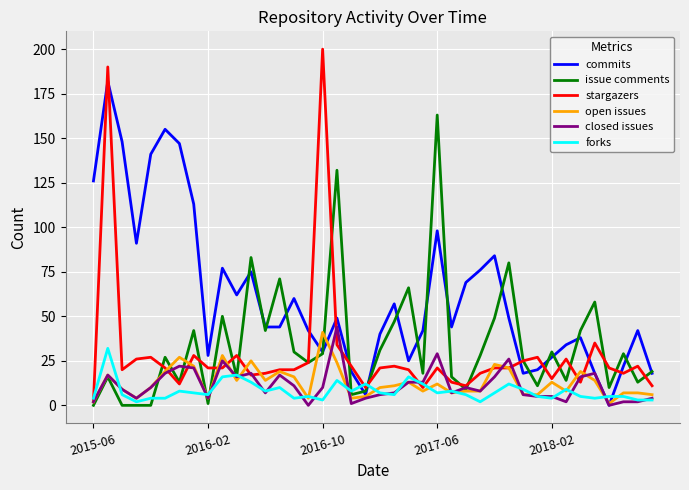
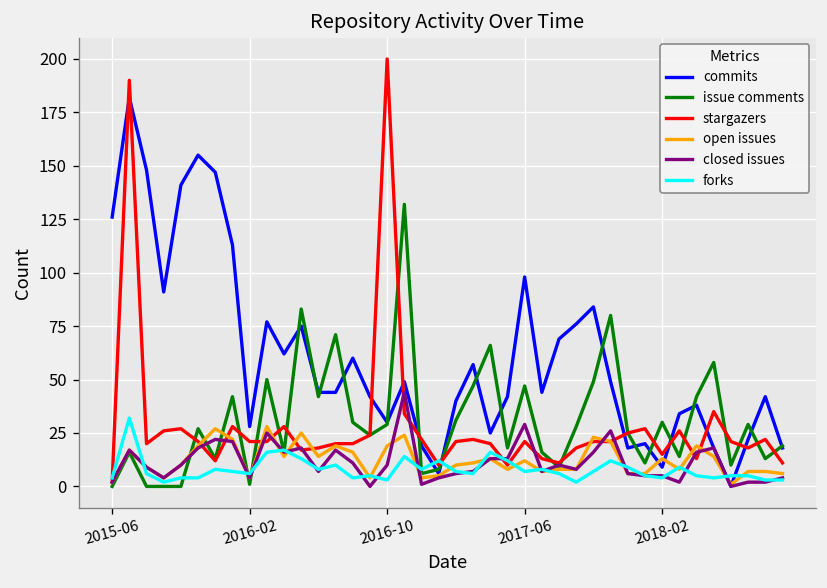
  {
    "commits": {
      "2015-06": 126,
      "2016-02": 28,
      "2017-06": 98,
-     "2018-02": 27
+     "2018-02": 9
    },
    "issue comments": {
      "2015-06": 0,
      "2016-02": 1,
-     "2017-06": 163,
+     "2017-06": 47,
      "2018-02": 30
    },
    "stargazers": {
      "2016-02": 21,
      "2016-10": 200,
      "2017-06": 21,
      "2018-02": 15
    },
    "open issues": {
-     "2016-10": 41,
+     "2016-10": 19,
      "2017-06": 12,
      "2018-02": 13
    },
    "closed issues": {
      "2016-10": 10,
      "2017-06": 29
    },
    "forks": {
      "2015-06": 4,
      "2016-02": 6,
      "2016-10": 3,
      "2017-06": 7
    }
  }
